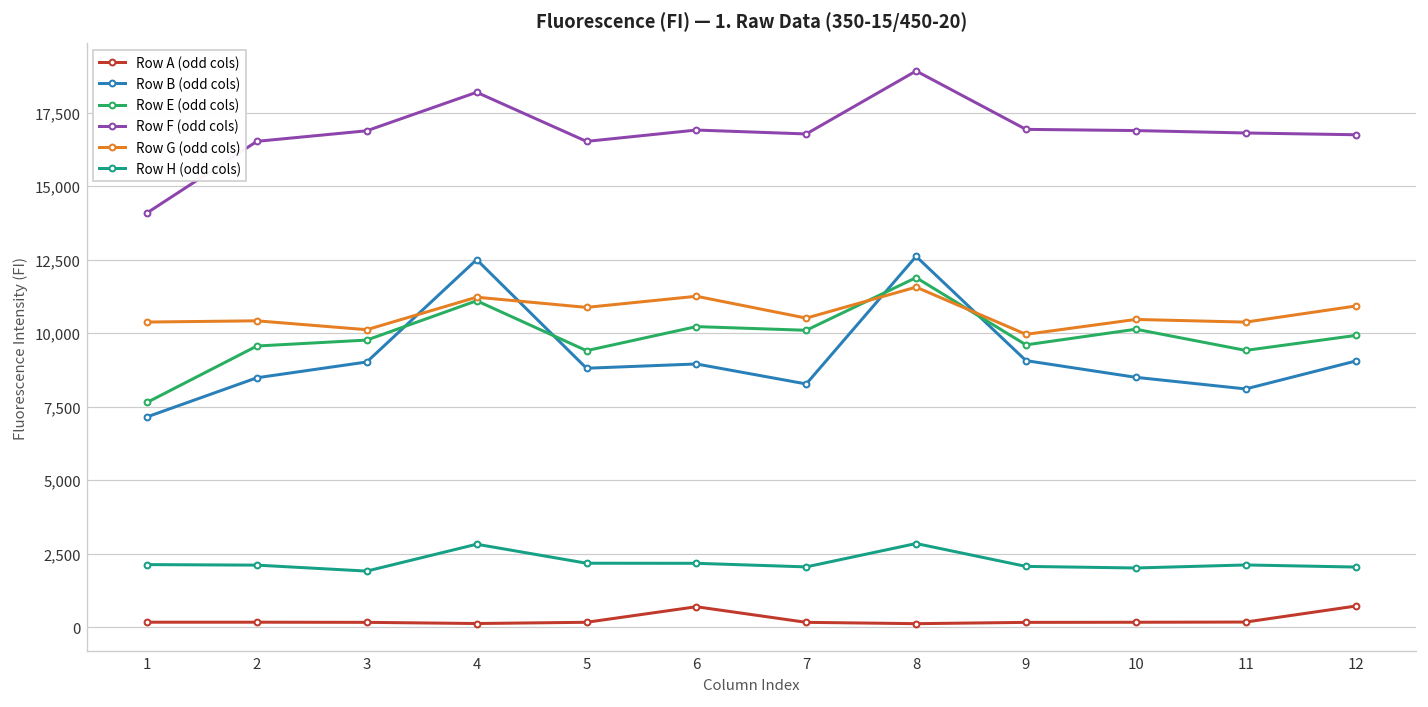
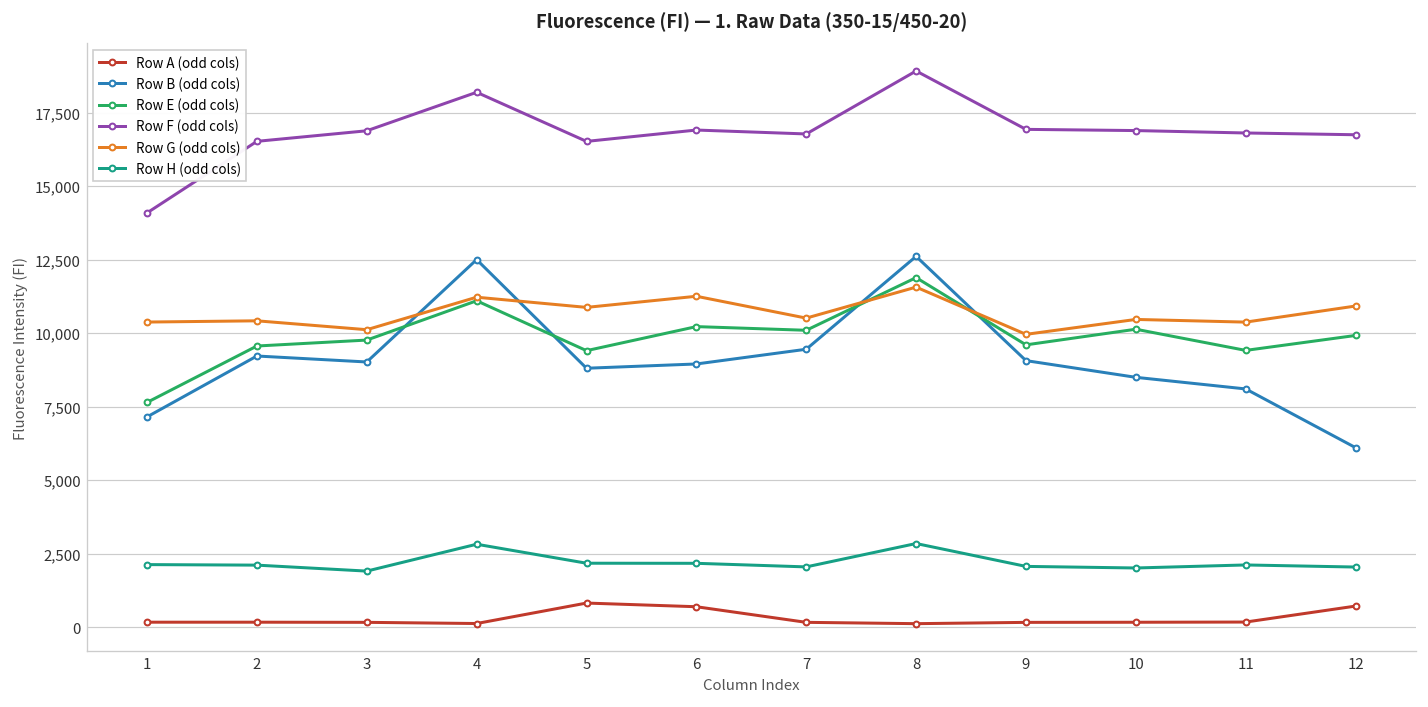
  {
    "Row A (odd cols)": {
      "1": "200",
      "2": "200",
      "3": "200",
      "4": "100",
-     "5": "200",
+     "5": "800",
      "6": "700",
      "7": "200",
      "8": "100",
      "9": "200",
      "10": "200",
      "11": "200",
      "12": "700"
    },
    "Row B (odd cols)": {
      "1": "7,100",
-     "2": "8,500",
+     "2": "9,200",
      "3": "9,000",
      "4": "12,500",
      "5": "8,800",
      "6": "8,900",
-     "7": "8,300",
+     "7": "9,400",
      "8": "12,600",
      "9": "9,100",
      "10": "8,500",
      "11": "8,100",
-     "12": "9,000"
+     "12": "6,100"
    },
    "Row F (odd cols)": {
      "1": "14,100",
      "2": "16,500",
      "3": "16,900",
      "4": "18,200",
      "5": "16,500",
      "6": "16,900",
      "7": "16,800",
      "8": "18,900",
      "9": "16,900",
      "10": "16,900",
      "11": "16,800",
      "12": "16,700"
    },
    "Row G (odd cols)": {
      "1": "10,400",
      "2": "10,400",
      "3": "10,100",
      "4": "11,200",
      "5": "10,900",
      "6": "11,300",
      "7": "10,500",
      "8": "11,600",
      "9": "10,000",
      "10": "10,500",
      "11": "10,400",
      "12": "10,900"
    }
  }
